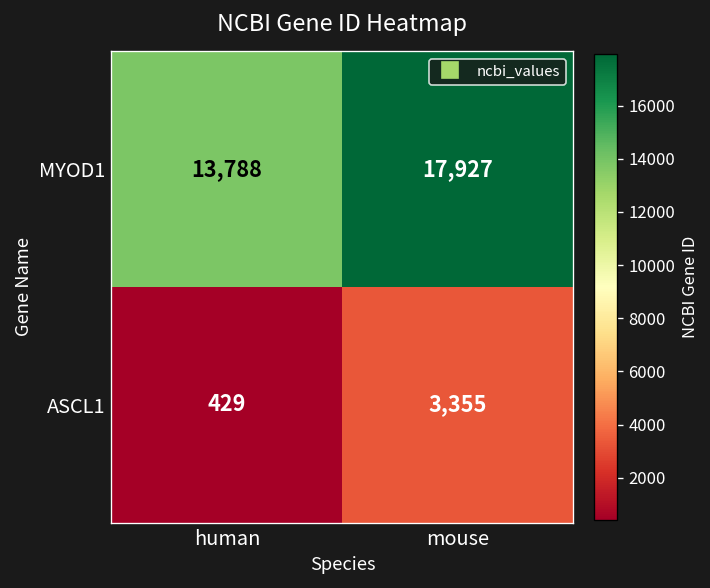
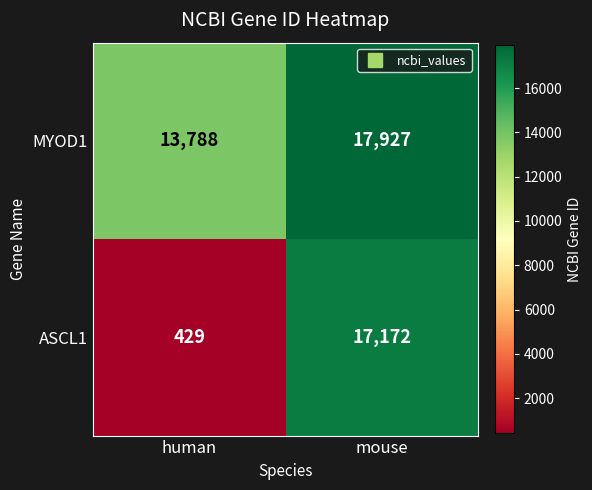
  {
    "MYOD1": {
      "human": "13,788",
      "mouse": "17,927"
    },
    "ASCL1": {
      "human": "429",
-     "mouse": "3,355"
+     "mouse": "17,172"
    }
  }
